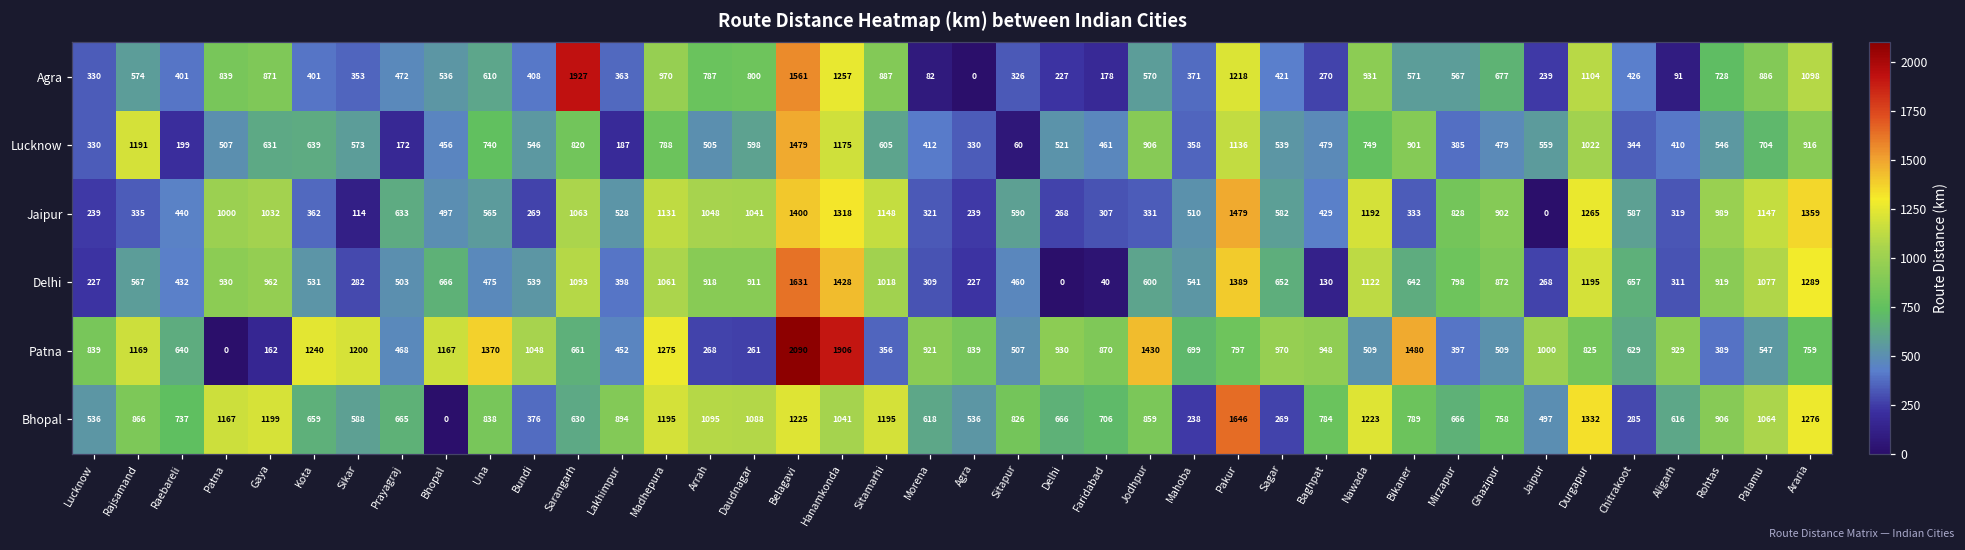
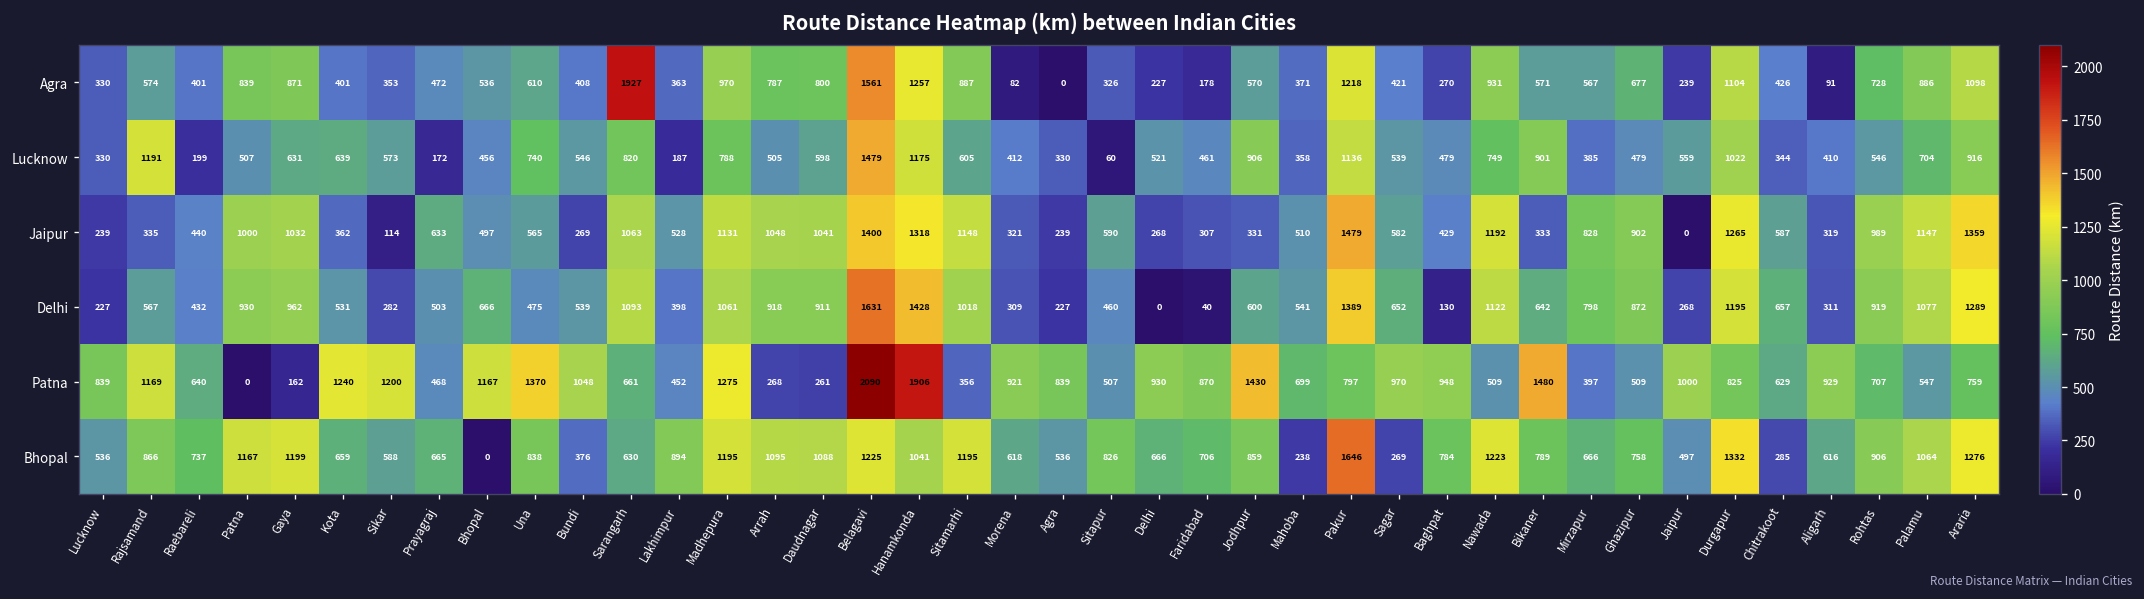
  {
    "Patna": {
      "Lucknow": 839,
      "Rajsamand": 1169,
      "Raebareli": 640,
      "Patna": 0,
      "Gaya": 162,
      "Kota": 1240,
      "Sikar": 1200,
      "Prayagraj": 468,
      "Bhopal": 1167,
      "Una": 1370,
      "Bundi": 1048,
      "Sarangarh": 661,
      "Lakhimpur": 452,
      "Madhepura": 1275,
      "Arrah": 268,
      "Daudnagar": 261,
      "Belagavi": 2090,
      "Hanamkonda": 1906,
      "Sitamarhi": 356,
      "Morena": 921,
      "Agra": 839,
      "Sitapur": 507,
      "Delhi": 930,
      "Faridabad": 870,
      "Jodhpur": 1430,
      "Mahoba": 699,
      "Pakur": 797,
      "Sagar": 970,
      "Baghpat": 948,
      "Nawada": 509,
      "Bikaner": 1480,
      "Mirzapur": 397,
      "Ghazipur": 509,
      "Jaipur": 1000,
      "Durgapur": 825,
      "Chitrakoot": 629,
      "Aligarh": 929,
-     "Rohtas": 389,
+     "Rohtas": 707,
      "Palamu": 547,
      "Araria": 759
    }
  }
